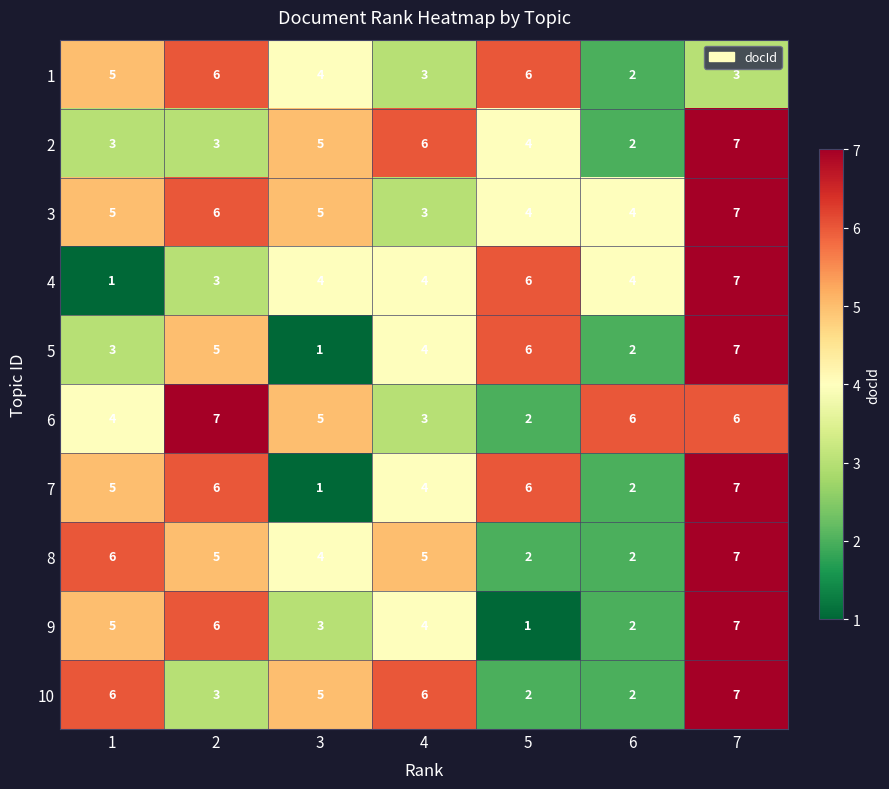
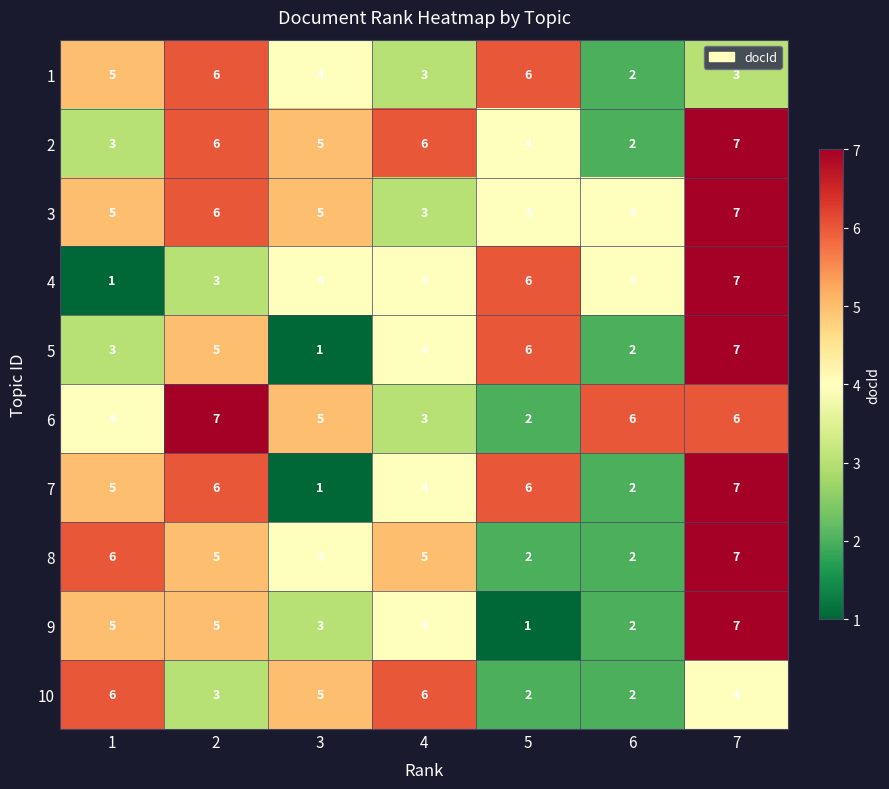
  {
    "1": {
      "1": 5,
      "2": 6,
      "3": 4,
      "4": 3,
      "5": 6,
      "6": 2
    },
    "2": {
      "1": 3,
-     "2": 3,
+     "2": 6,
      "3": 5,
      "4": 6,
      "5": 4,
      "6": 2,
      "7": 7
    },
    "3": {
      "1": 5,
      "2": 6,
      "3": 5,
      "4": 3,
      "5": 4,
      "6": 4,
      "7": 7
    },
    "4": {
      "1": 1,
      "2": 3,
      "3": 4,
      "4": 4,
      "5": 6,
      "6": 4,
      "7": 7
    },
    "5": {
      "1": 3,
      "2": 5,
      "3": 1,
      "4": 4,
      "5": 6,
      "6": 2,
      "7": 7
    },
    "6": {
      "1": 4,
      "2": 7,
      "3": 5,
      "4": 3,
      "5": 2,
      "6": 6,
      "7": 6
    },
    "7": {
      "1": 5,
      "2": 6,
      "3": 1,
      "4": 4,
      "5": 6,
      "6": 2,
      "7": 7
    },
    "8": {
      "1": 6,
      "2": 5,
      "3": 4,
      "4": 5,
      "5": 2,
      "6": 2,
      "7": 7
    },
    "9": {
      "1": 5,
-     "2": 6,
+     "2": 5,
      "3": 3,
      "4": 4,
      "5": 1,
      "6": 2,
      "7": 7
    },
    "10": {
      "1": 6,
      "2": 3,
      "3": 5,
      "4": 6,
      "5": 2,
      "6": 2,
-     "7": 7
+     "7": 4
    }
  }
